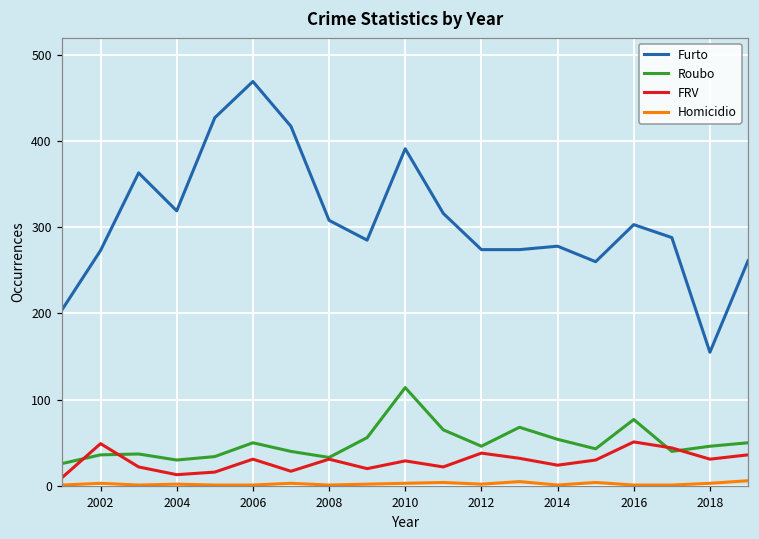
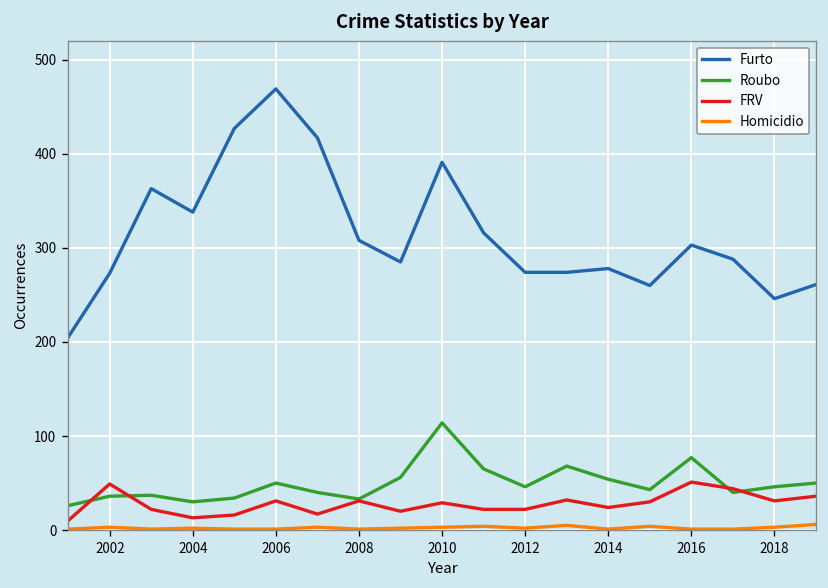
  {
    "Furto": {
      "2002": 270,
-     "2004": 320,
+     "2004": 340,
      "2006": 470,
      "2008": 310,
      "2010": 390,
      "2012": 270,
      "2014": 280,
      "2016": 300,
-     "2018": 160
+     "2018": 250
    },
    "Roubo": {
      "2002": 40,
      "2004": 30,
      "2006": 50,
      "2010": 110,
      "2012": 50,
      "2014": 50,
      "2016": 80,
      "2018": 50
    },
    "FRV": {
      "2002": 50,
      "2004": 10,
      "2006": 30,
      "2010": 30,
-     "2012": 40,
+     "2012": 20,
      "2014": 20,
      "2016": 50,
      "2018": 30
    },
    "Homicidio": {
      "2002": 0,
      "2004": 0,
      "2006": 0,
      "2008": 0,
      "2010": 0,
      "2012": 0,
      "2014": 0,
      "2016": 0,
      "2018": 0
    }
  }
